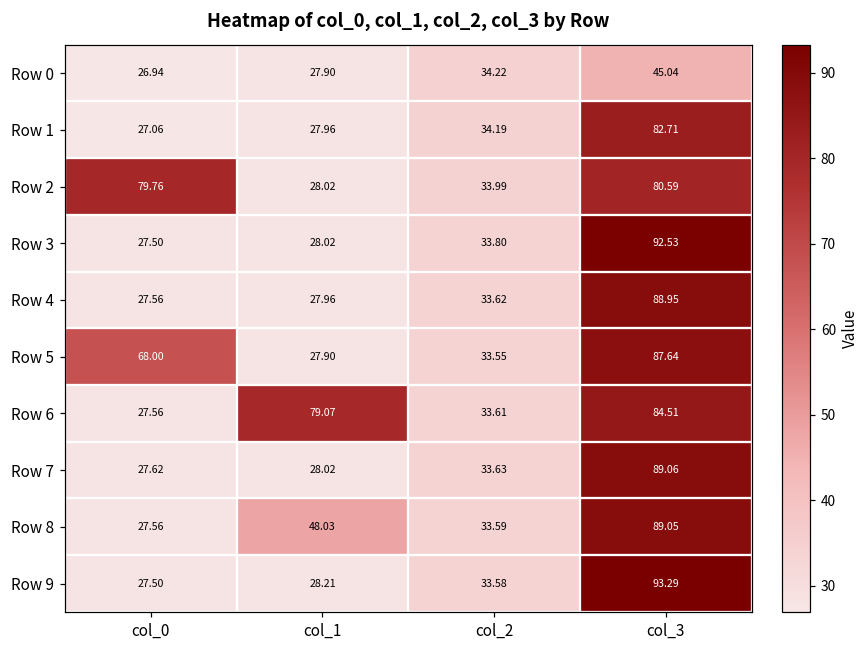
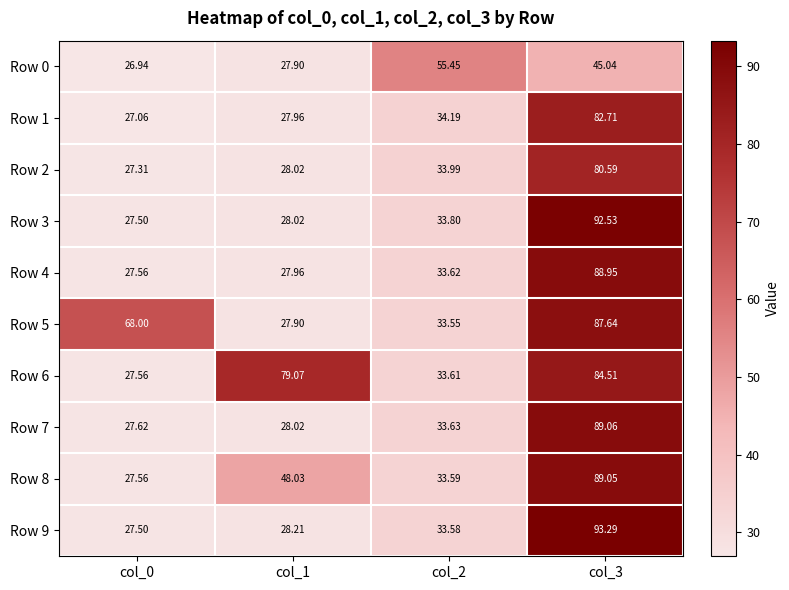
  {
    "Row 0": {
      "col_0": 26.94,
      "col_1": 27.90,
-     "col_2": 34.22,
+     "col_2": 55.45,
      "col_3": 45.04
    },
    "Row 1": {
      "col_0": 27.06,
      "col_1": 27.96,
      "col_2": 34.19,
      "col_3": 82.71
    },
    "Row 2": {
-     "col_0": 79.76,
+     "col_0": 27.31,
      "col_1": 28.02,
      "col_2": 33.99,
      "col_3": 80.59
    },
    "Row 3": {
      "col_0": 27.50,
      "col_1": 28.02,
      "col_2": 33.80,
      "col_3": 92.53
    },
    "Row 4": {
      "col_0": 27.56,
      "col_1": 27.96,
      "col_2": 33.62,
      "col_3": 88.95
    },
    "Row 5": {
      "col_0": 68.00,
      "col_1": 27.90,
      "col_2": 33.55,
      "col_3": 87.64
    },
    "Row 6": {
      "col_0": 27.56,
      "col_1": 79.07,
      "col_2": 33.61,
      "col_3": 84.51
    },
    "Row 7": {
      "col_0": 27.62,
      "col_1": 28.02,
      "col_2": 33.63,
      "col_3": 89.06
    },
    "Row 8": {
      "col_0": 27.56,
      "col_1": 48.03,
      "col_2": 33.59,
      "col_3": 89.05
    },
    "Row 9": {
      "col_0": 27.50,
      "col_1": 28.21,
      "col_2": 33.58,
      "col_3": 93.29
    }
  }
